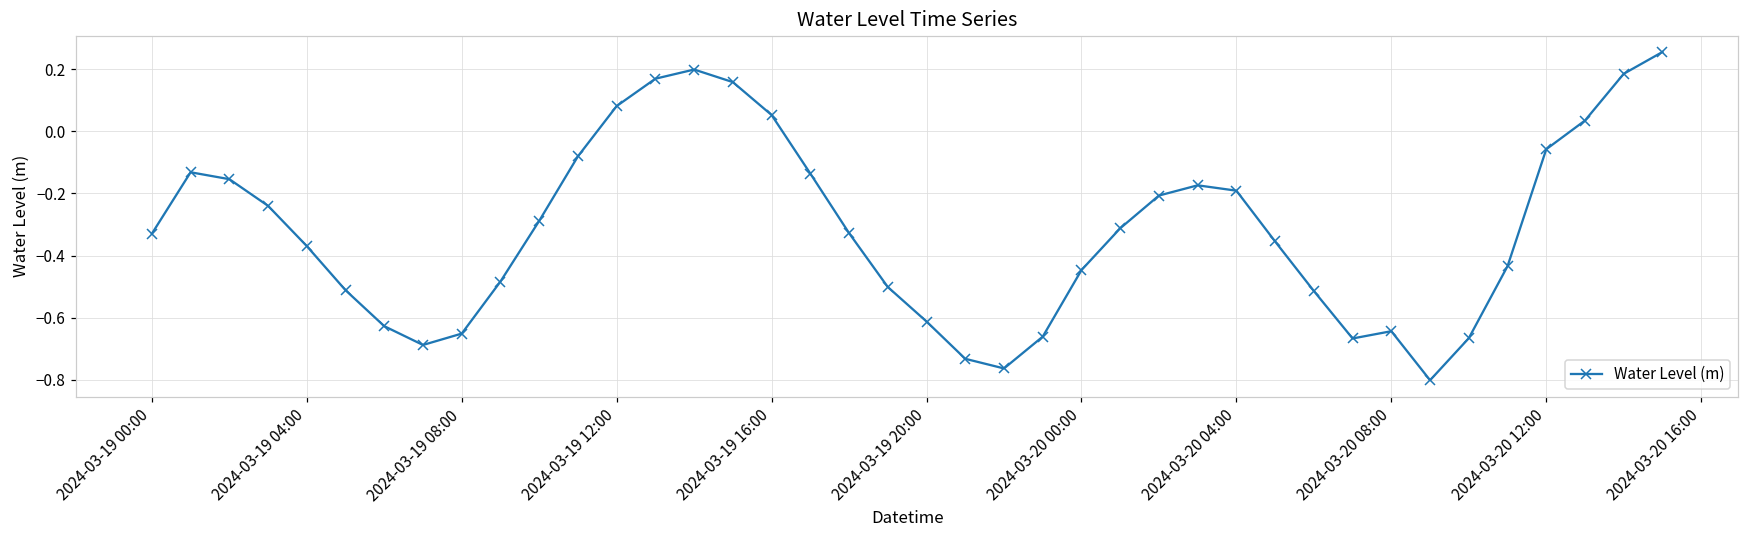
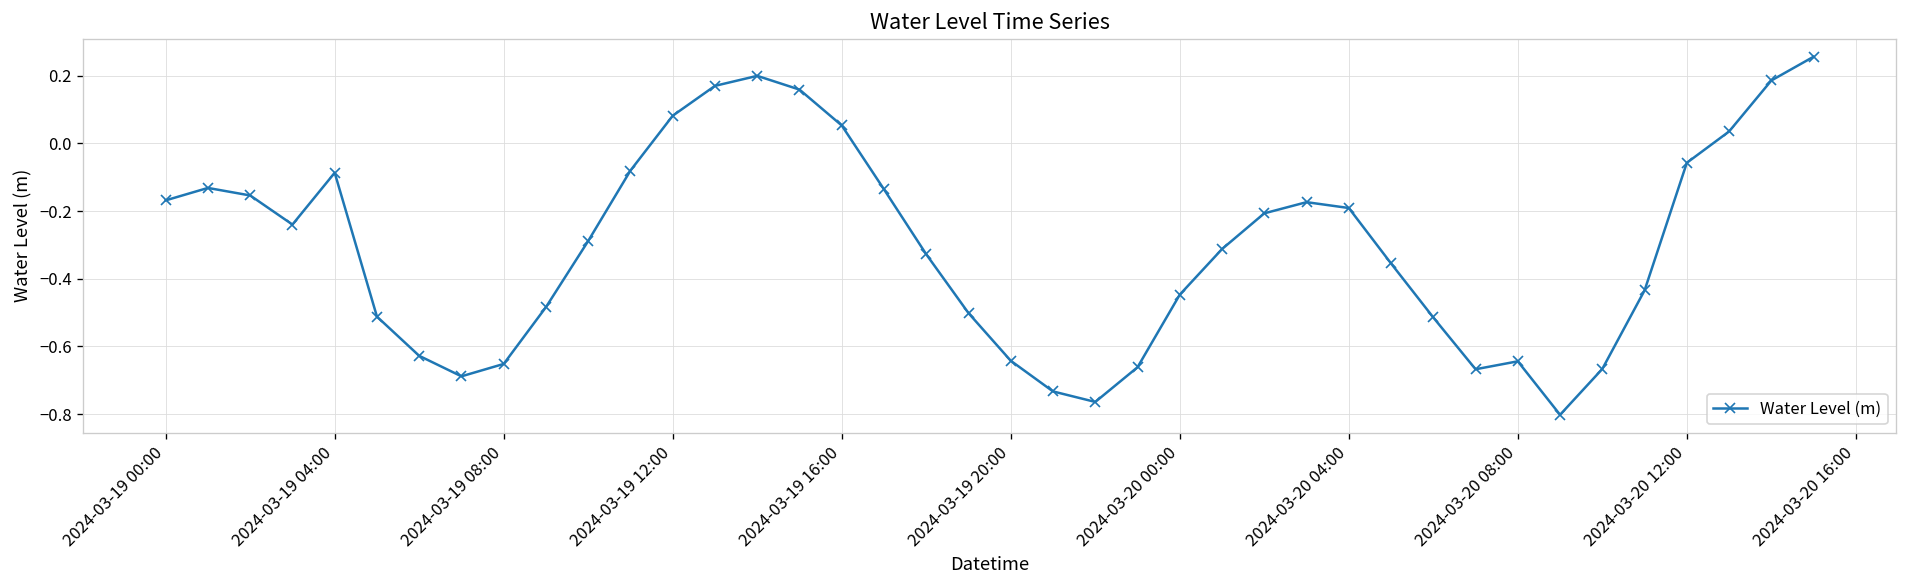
  {
-   "2024-03-19 00:00": -0.33,
-   "2024-03-19 04:00": -0.37,
+   "2024-03-19 00:00": -0.17,
+   "2024-03-19 04:00": -0.09,
    "2024-03-19 08:00": -0.65,
    "2024-03-19 12:00": 0.08,
    "2024-03-19 16:00": 0.05,
-   "2024-03-19 20:00": -0.61,
+   "2024-03-19 20:00": -0.64,
    "2024-03-20 00:00": -0.45,
    "2024-03-20 04:00": -0.19,
    "2024-03-20 08:00": -0.64,
    "2024-03-20 12:00": -0.06
  }
